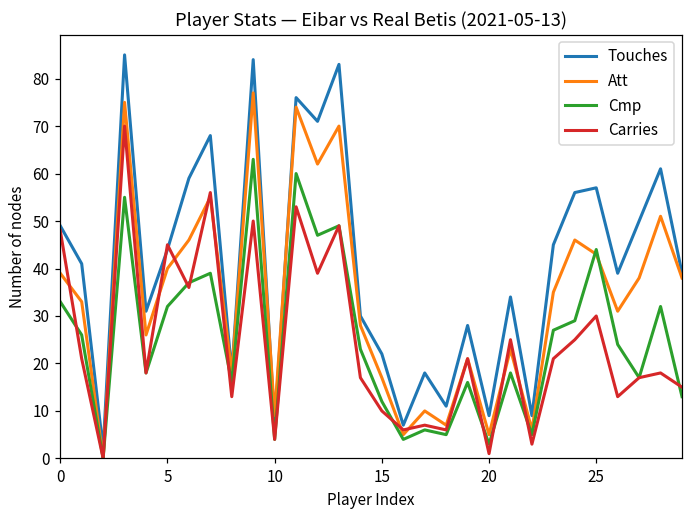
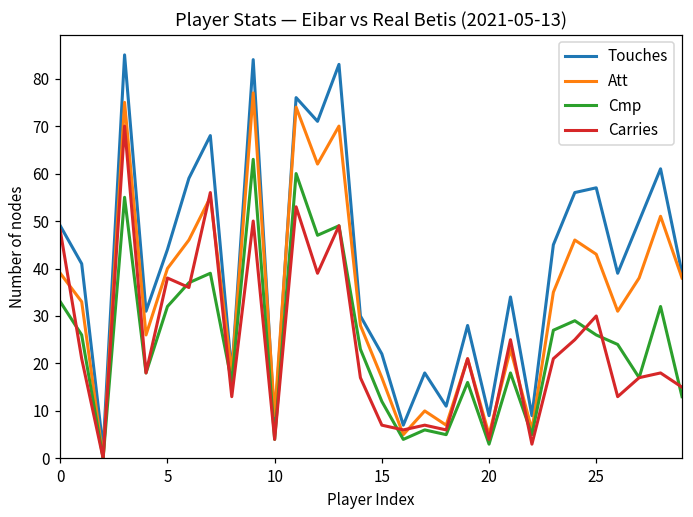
  {
    "Touches": {
      "0": 49,
      "5": 44,
      "10": 7,
      "15": 22,
      "20": 9,
      "25": 57
    },
    "Att": {
      "0": 39,
      "5": 40,
      "10": 9,
      "15": 17,
      "20": 5,
      "25": 43
    },
    "Cmp": {
      "0": 33,
      "5": 32,
      "15": 12,
      "20": 3,
-     "25": 44
+     "25": 26
    },
    "Carries": {
      "0": 48,
-     "5": 45,
-     "15": 10,
-     "20": 1,
+     "5": 38,
+     "15": 7,
+     "20": 4,
      "25": 30
    }
  }
